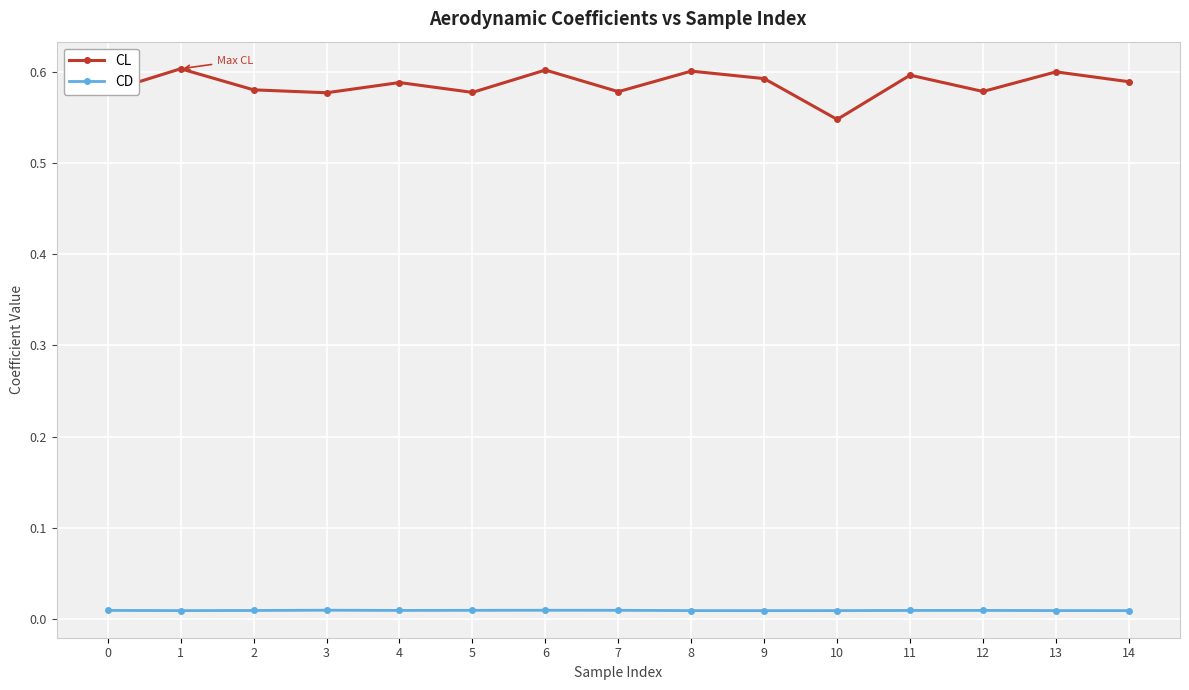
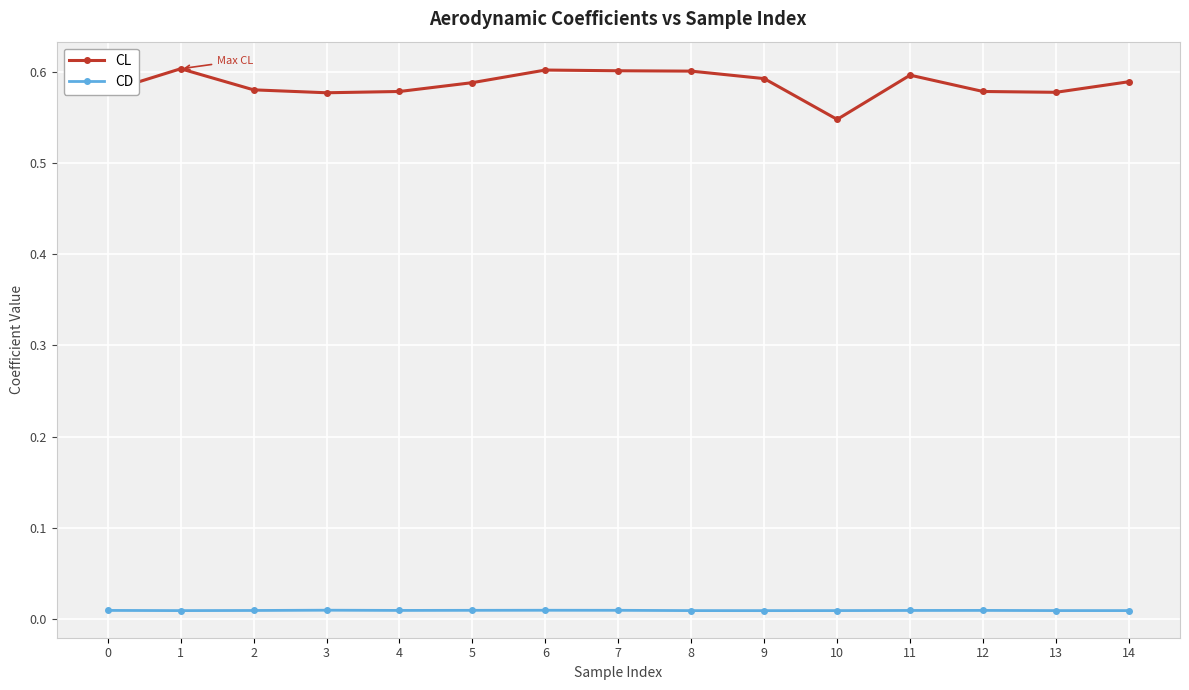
  {
    "CL": {
      "1": 0.60,
      "2": 0.58,
      "3": 0.58,
-     "4": 0.59,
-     "5": 0.58,
+     "4": 0.58,
+     "5": 0.59,
      "6": 0.60,
-     "7": 0.58,
+     "7": 0.60,
      "8": 0.60,
      "9": 0.59,
      "10": 0.55,
      "11": 0.60,
      "12": 0.58,
-     "13": 0.60,
+     "13": 0.58,
      "14": 0.59
    },
    "CD": {
      "0": 0.01,
      "1": 0.01,
      "2": 0.01,
      "3": 0.01,
      "4": 0.01,
      "5": 0.01,
      "6": 0.01,
      "7": 0.01,
      "8": 0.01,
      "9": 0.01,
      "10": 0.01,
      "11": 0.01,
      "12": 0.01,
      "13": 0.01,
      "14": 0.01
    }
  }
